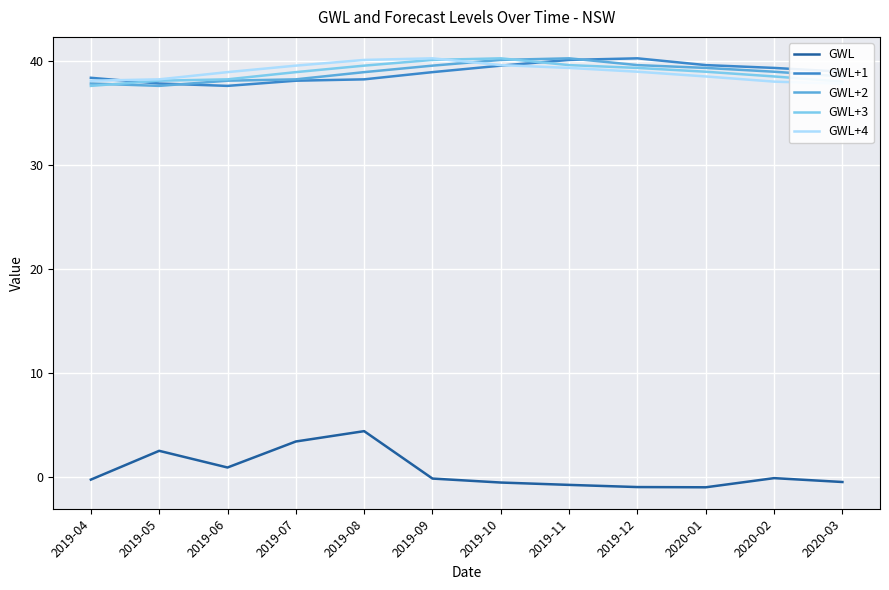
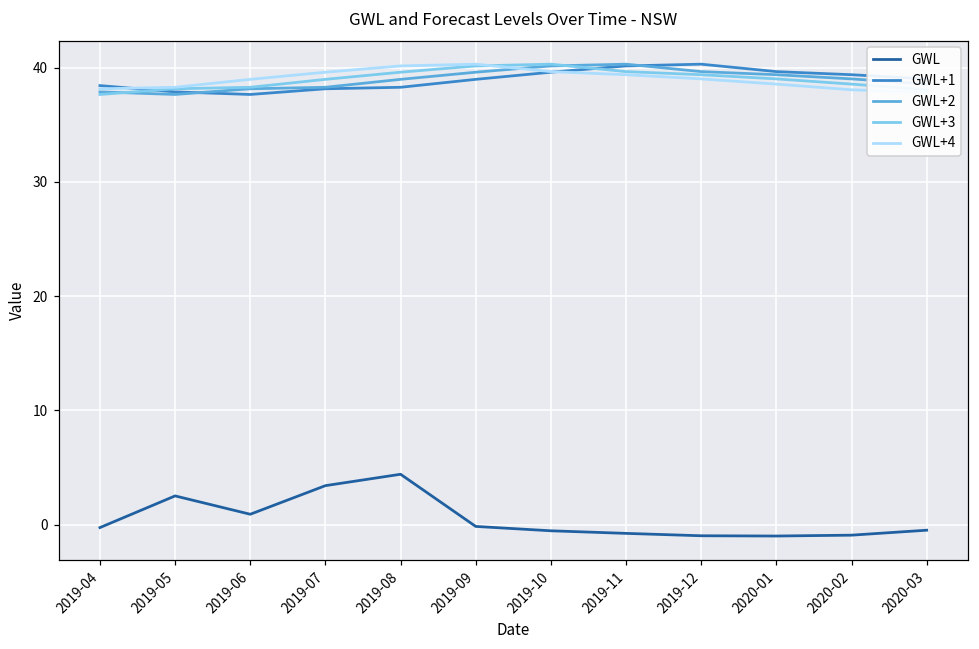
  {
    "GWL": {
      "2019-04": -0.2,
      "2019-05": 2.5,
      "2019-06": 0.9,
      "2019-07": 3.4,
      "2019-08": 4.4,
      "2019-09": -0.1,
      "2019-10": -0.5,
      "2019-11": -0.8,
      "2019-12": -1.0,
      "2020-01": -1.0,
-     "2020-02": -0.1,
+     "2020-02": -0.9,
      "2020-03": -0.5
    }
  }
